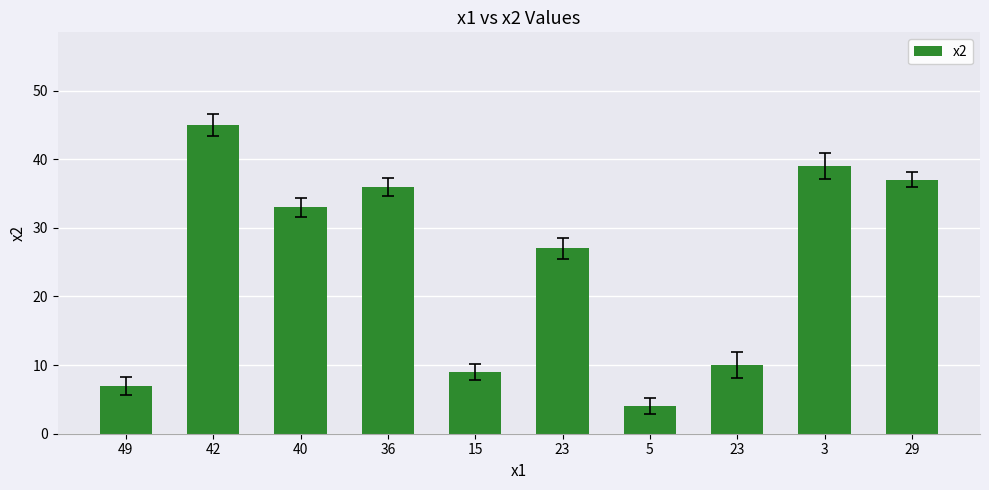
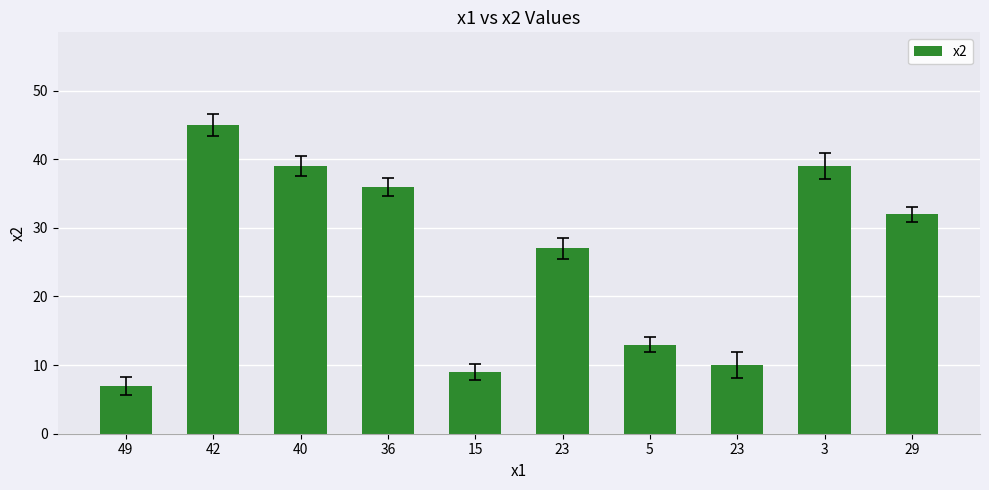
  {
    "x2": {
      "49": 7,
      "42": 45,
-     "40": 33,
+     "40": 39,
      "36": 36,
      "15": 9,
-     "5": 4,
+     "5": 13,
      "3": 39,
-     "29": 37
+     "29": 32
    }
  }
